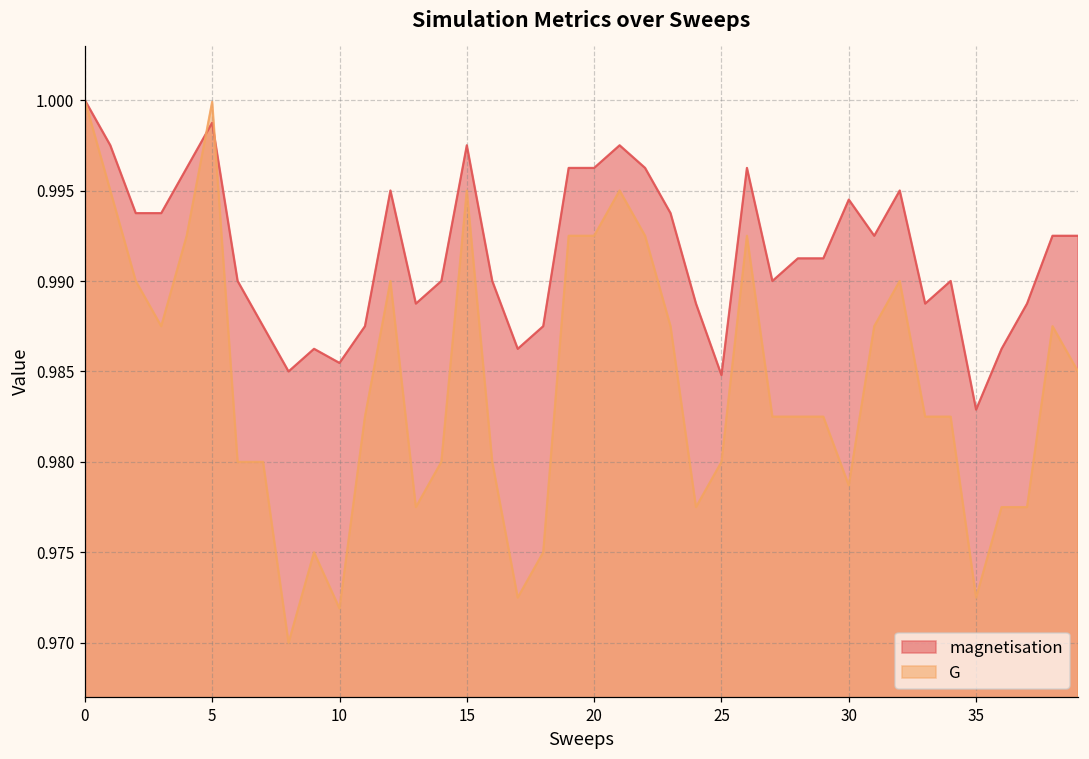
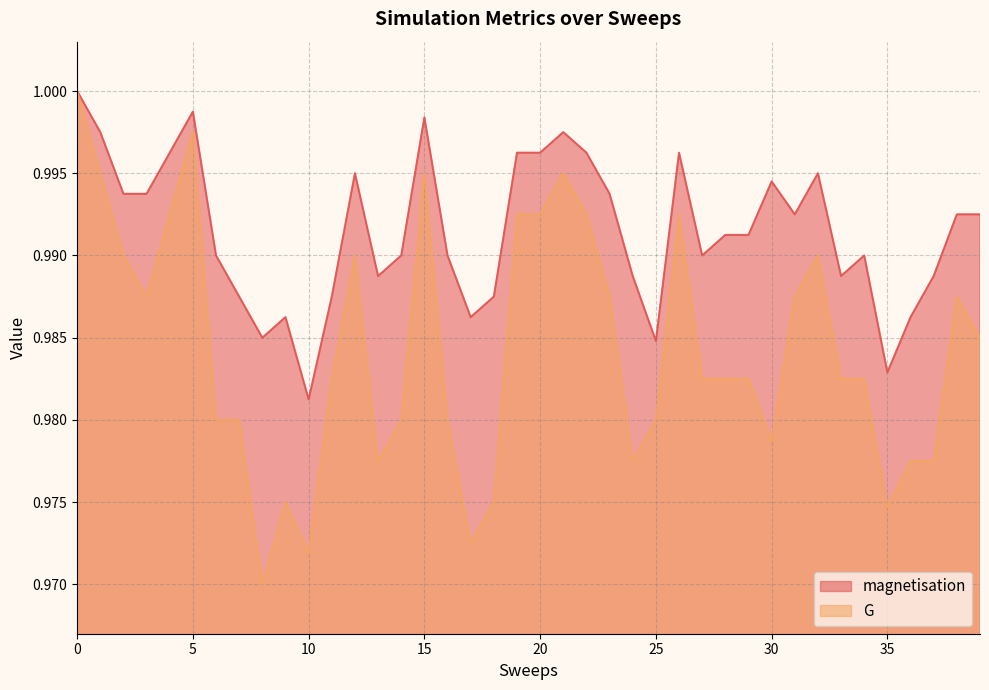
  {
    "magnetisation": {
      "5": 0.9988,
-     "10": 0.9855,
-     "15": 0.9975,
+     "10": 0.9813,
+     "15": 0.9984,
      "20": 0.9963,
      "25": 0.9848,
      "30": 0.9945,
      "35": 0.9829
    },
    "G": {
-     "5": 0.9999,
+     "5": 0.9975,
      "10": 0.9719,
      "15": 0.9950,
      "20": 0.9925,
      "25": 0.9800,
      "30": 0.9787,
-     "35": 0.9725
+     "35": 0.9747
    }
  }
